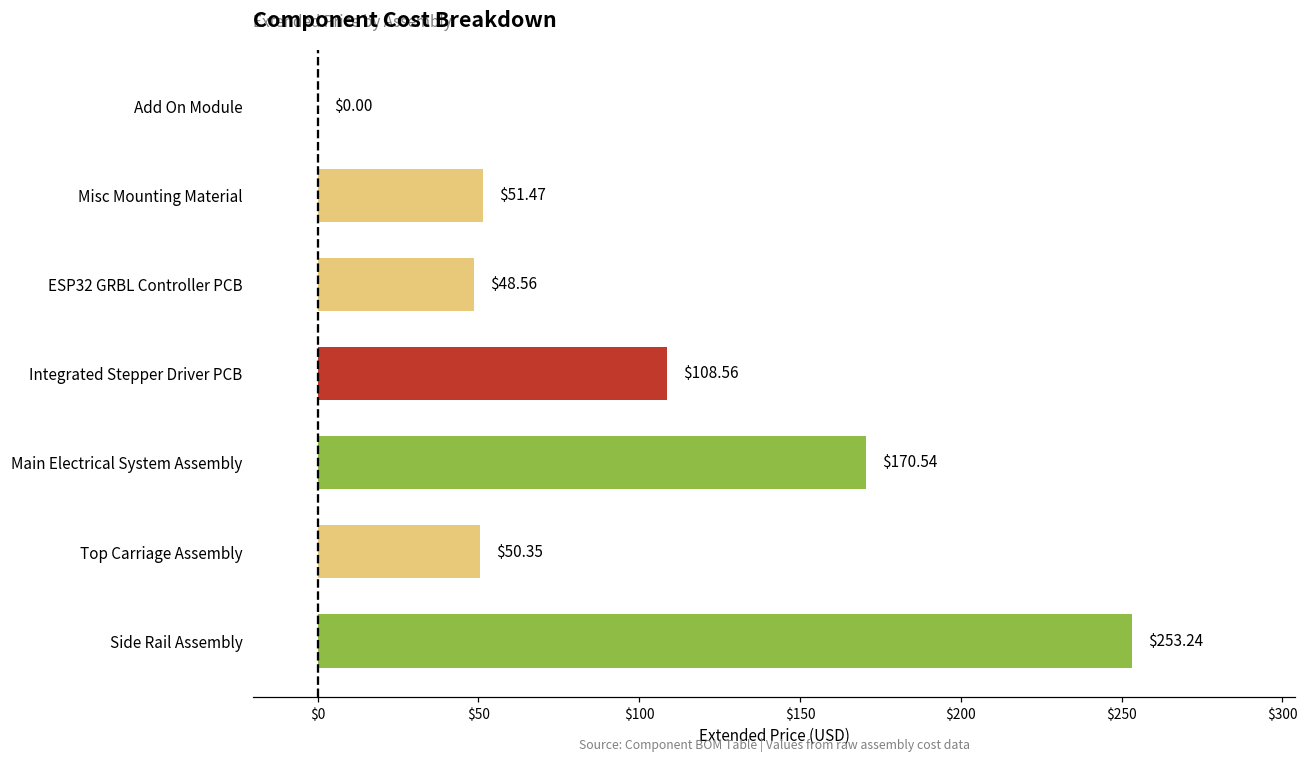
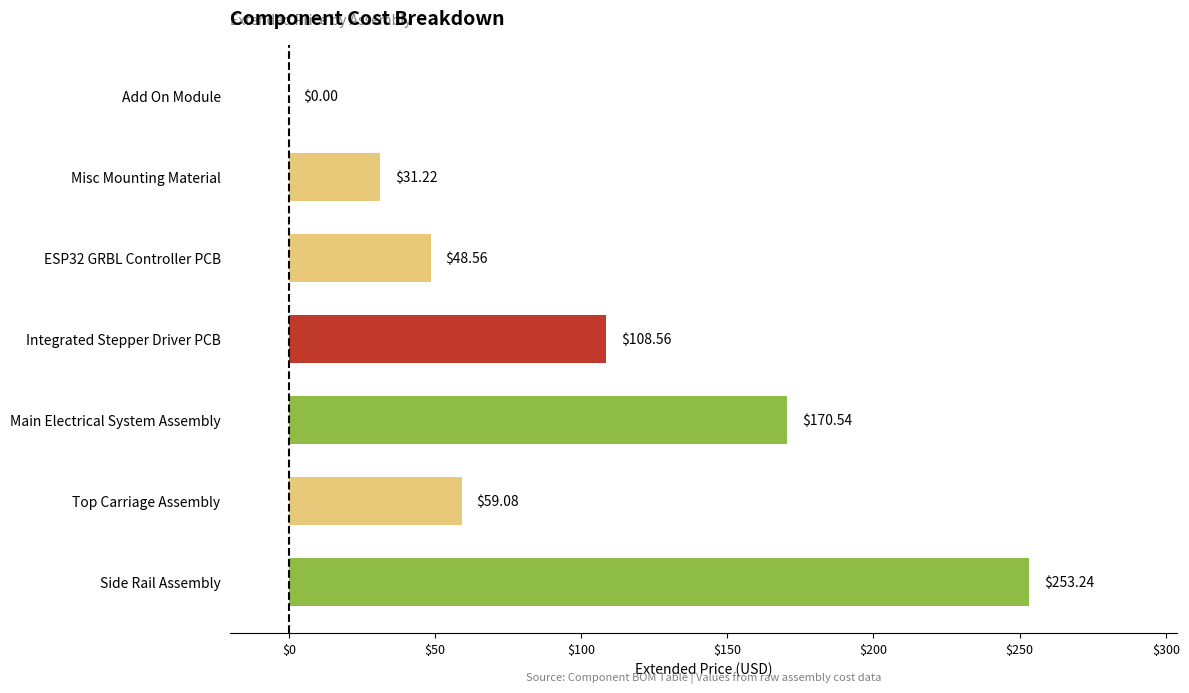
  {
    "Add On Module": "$0.00",
-   "Misc Mounting Material": "$51.47",
+   "Misc Mounting Material": "$31.22",
    "ESP32 GRBL Controller PCB": "$48.56",
    "Integrated Stepper Driver PCB": "$108.56",
    "Main Electrical System Assembly": "$170.54",
-   "Top Carriage Assembly": "$50.35",
+   "Top Carriage Assembly": "$59.08",
    "Side Rail Assembly": "$253.24"
  }
